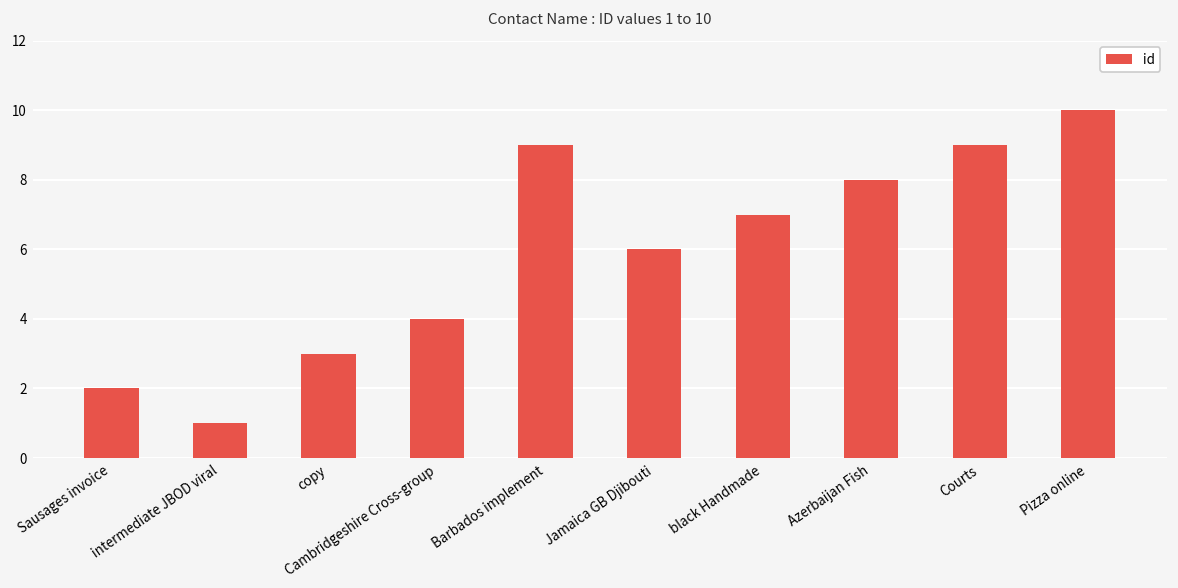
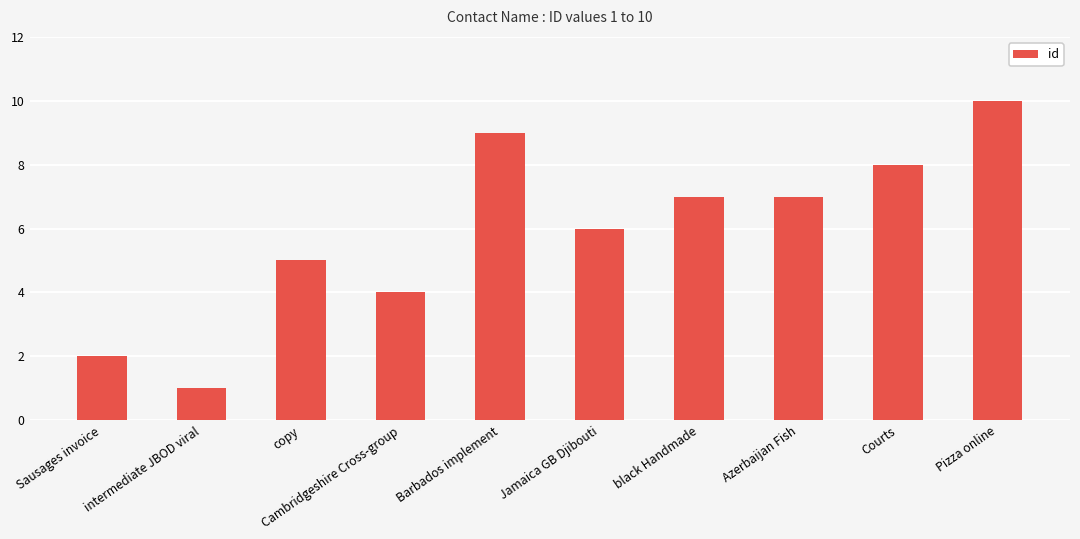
  {
    "Sausages invoice": 2,
    "intermediate JBOD viral": 1,
-   "copy": 3,
+   "copy": 5,
    "Cambridgeshire Cross-group": 4,
    "Barbados implement": 9,
    "Jamaica GB Djibouti": 6,
    "black Handmade": 7,
-   "Azerbaijan Fish": 8,
-   "Courts": 9,
+   "Azerbaijan Fish": 7,
+   "Courts": 8,
    "Pizza online": 10
  }
